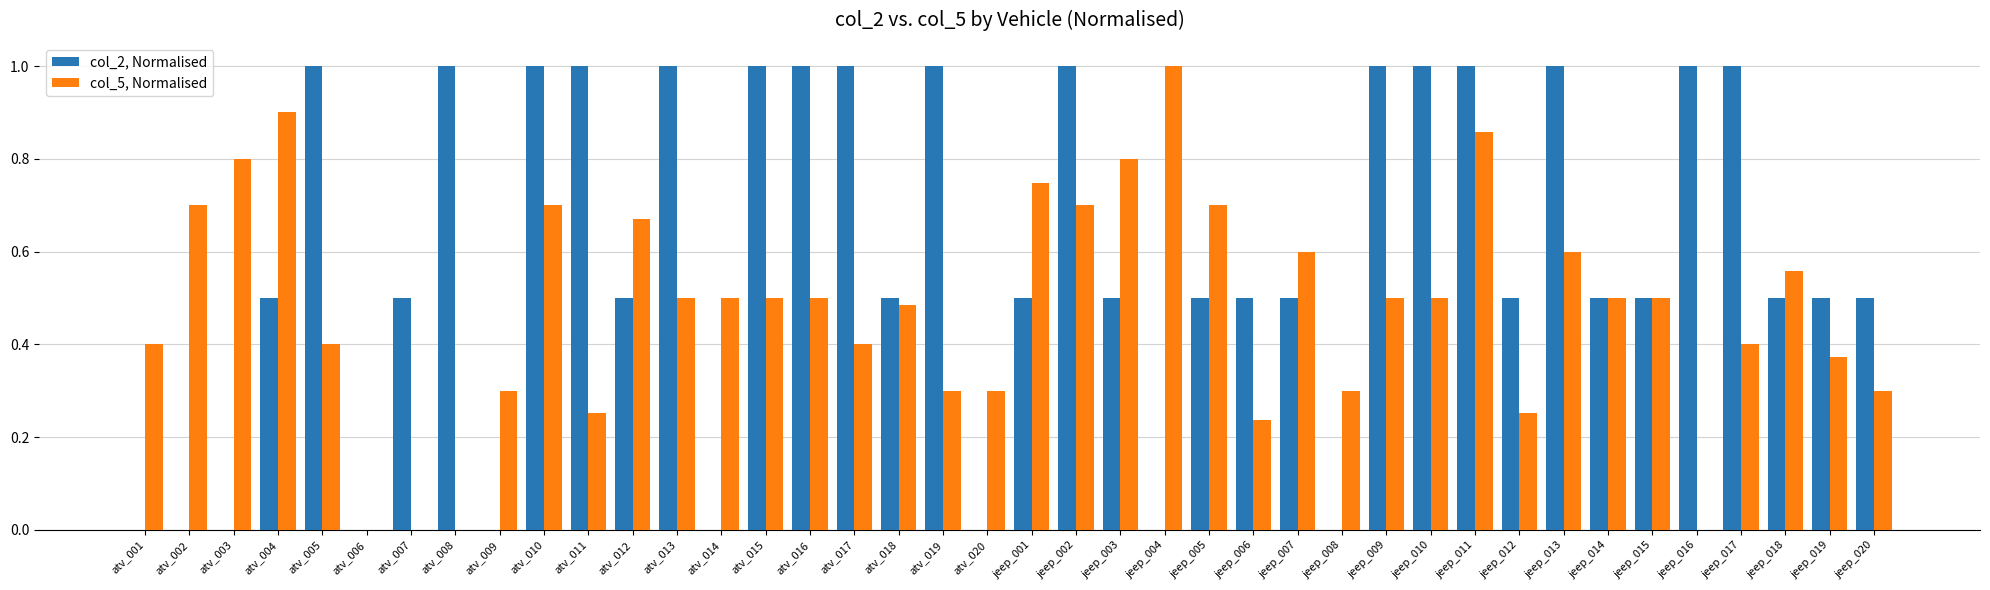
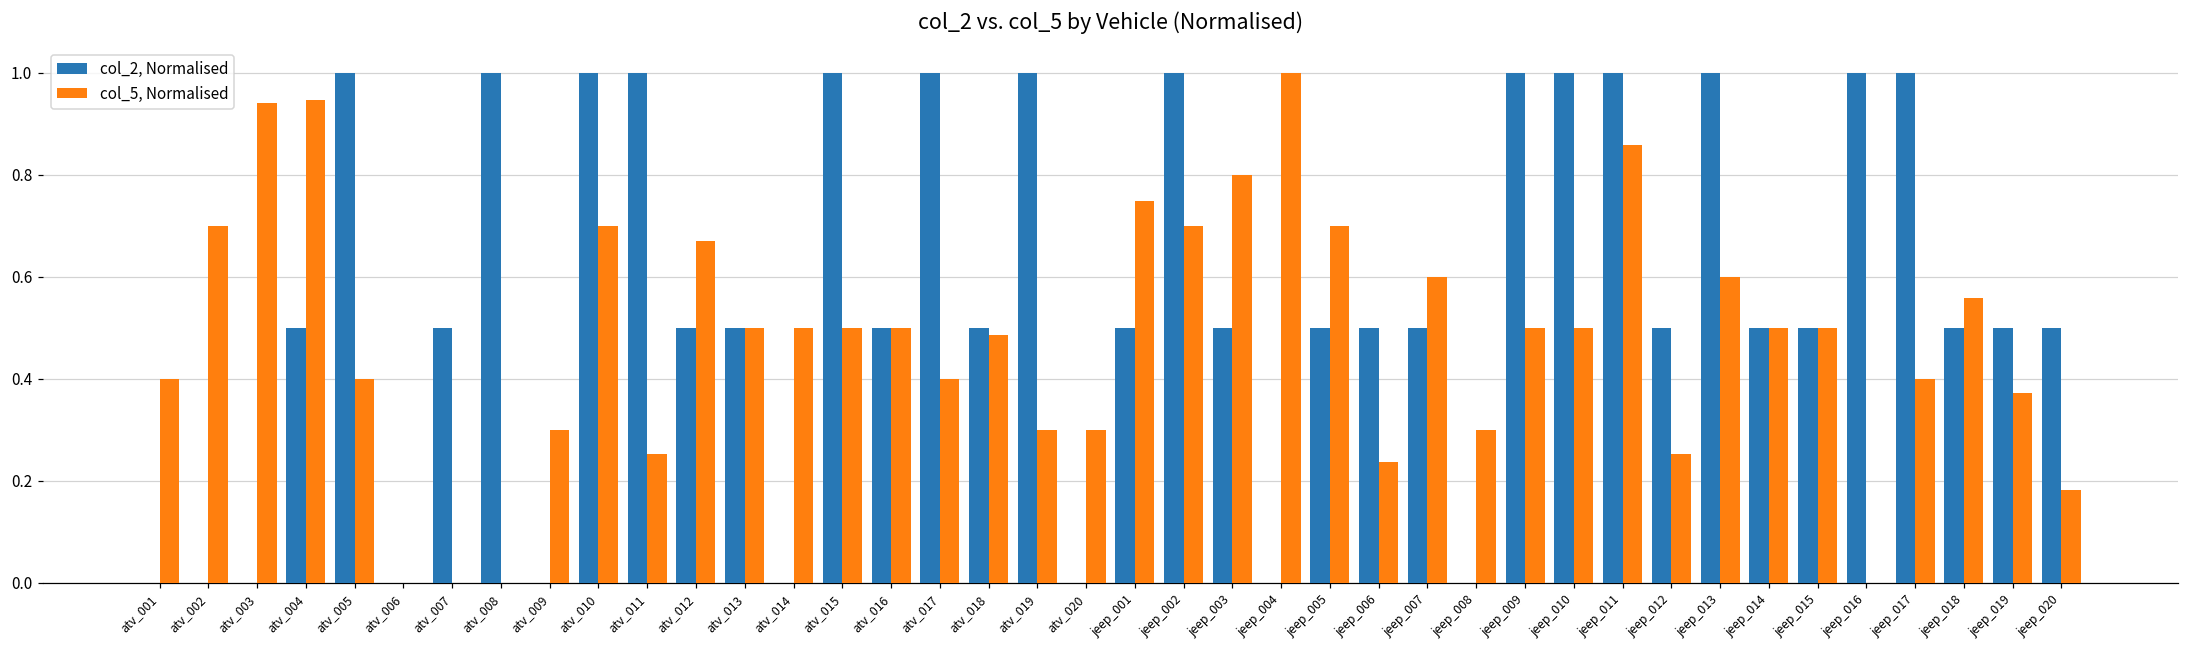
  {
    "col_2, Normalised": {
      "atv_001": 0.00,
      "atv_002": 0.00,
      "atv_003": 0.00,
      "atv_004": 0.50,
      "atv_005": 1.00,
      "atv_006": 0.00,
      "atv_007": 0.50,
      "atv_008": 1.00,
      "atv_009": 0.00,
      "atv_010": 1.00,
      "atv_011": 1.00,
      "atv_012": 0.50,
-     "atv_013": 1.00,
+     "atv_013": 0.50,
      "atv_014": 0.00,
      "atv_015": 1.00,
-     "atv_016": 1.00,
+     "atv_016": 0.50,
      "atv_017": 1.00,
      "atv_018": 0.50,
      "atv_019": 1.00,
      "atv_020": 0.00,
      "jeep_001": 0.50,
      "jeep_002": 1.00,
      "jeep_003": 0.50,
      "jeep_004": 0.00,
      "jeep_005": 0.50,
      "jeep_006": 0.50,
      "jeep_007": 0.50,
      "jeep_008": 0.00,
      "jeep_009": 1.00,
      "jeep_010": 1.00,
      "jeep_011": 1.00,
      "jeep_012": 0.50,
      "jeep_013": 1.00,
      "jeep_014": 0.50,
      "jeep_015": 0.50,
      "jeep_016": 1.00,
      "jeep_017": 1.00,
      "jeep_018": 0.50,
      "jeep_019": 0.50,
      "jeep_020": 0.50
    },
    "col_5, Normalised": {
      "atv_001": 0.40,
      "atv_002": 0.70,
-     "atv_003": 0.80,
-     "atv_004": 0.90,
+     "atv_003": 0.94,
+     "atv_004": 0.95,
      "atv_005": 0.40,
      "atv_006": 0.00,
      "atv_007": 0.00,
      "atv_008": 0.00,
      "atv_009": 0.30,
      "atv_010": 0.70,
      "atv_011": 0.25,
      "atv_012": 0.67,
      "atv_013": 0.50,
      "atv_014": 0.50,
      "atv_015": 0.50,
      "atv_016": 0.50,
      "atv_017": 0.40,
      "atv_018": 0.48,
      "atv_019": 0.30,
      "atv_020": 0.30,
      "jeep_001": 0.75,
      "jeep_002": 0.70,
      "jeep_003": 0.80,
      "jeep_004": 1.00,
      "jeep_005": 0.70,
      "jeep_006": 0.24,
      "jeep_007": 0.60,
      "jeep_008": 0.30,
      "jeep_009": 0.50,
      "jeep_010": 0.50,
      "jeep_011": 0.86,
      "jeep_012": 0.25,
      "jeep_013": 0.60,
      "jeep_014": 0.50,
      "jeep_015": 0.50,
      "jeep_016": 0.00,
      "jeep_017": 0.40,
      "jeep_018": 0.56,
      "jeep_019": 0.37,
-     "jeep_020": 0.30
+     "jeep_020": 0.18
    }
  }
